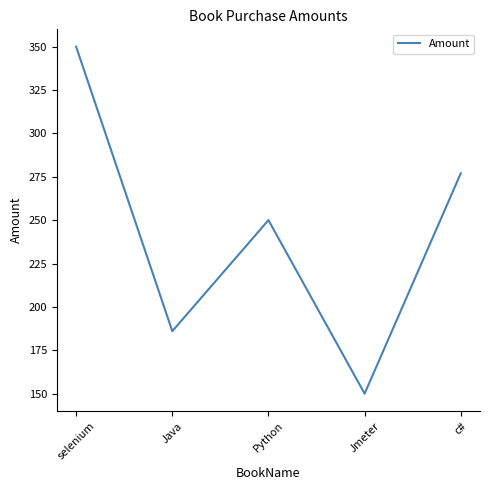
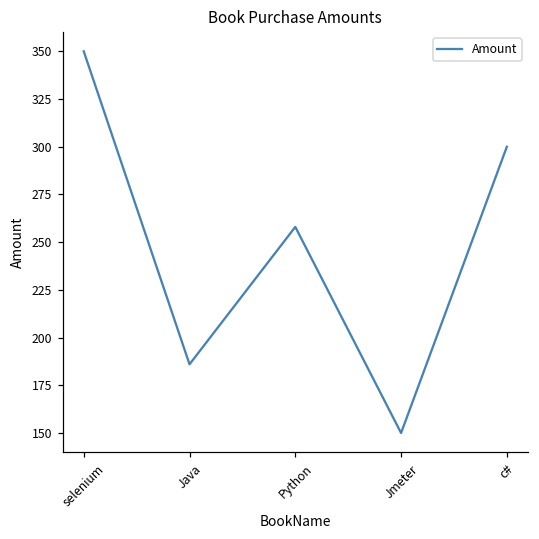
  {
    "selenium": 350,
    "Java": 186,
-   "Python": 250,
+   "Python": 258,
    "Jmeter": 150,
-   "c#": 277
+   "c#": 300
  }
